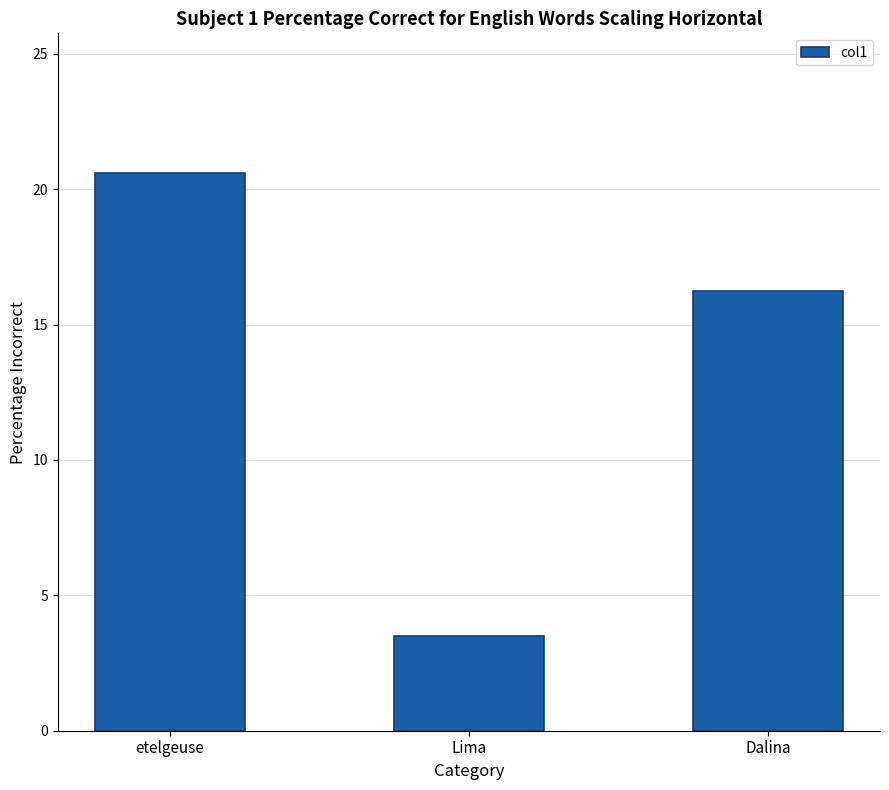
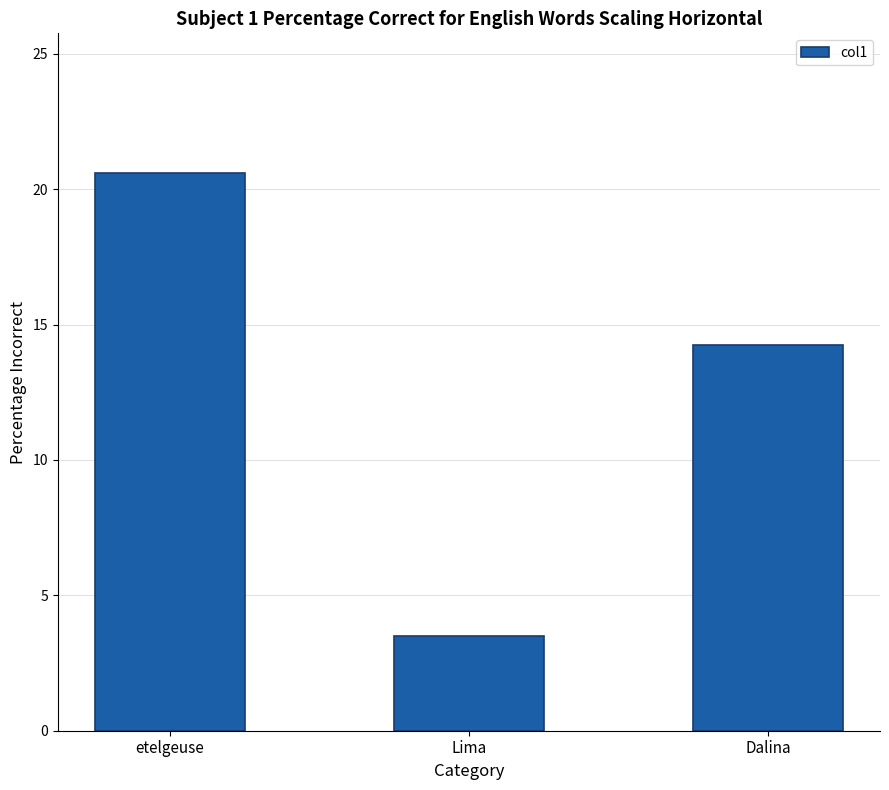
  {
    "etelgeuse": 20.6,
    "Lima": 3.5,
-   "Dalina": 16.2
+   "Dalina": 14.2
  }
